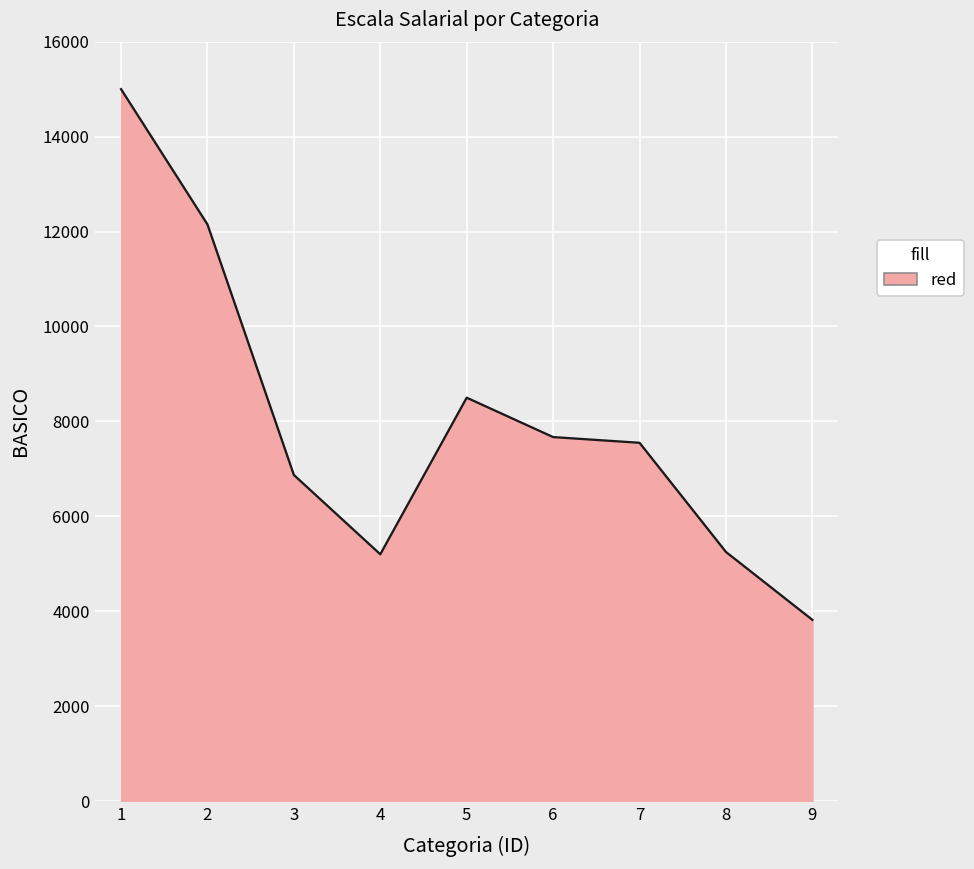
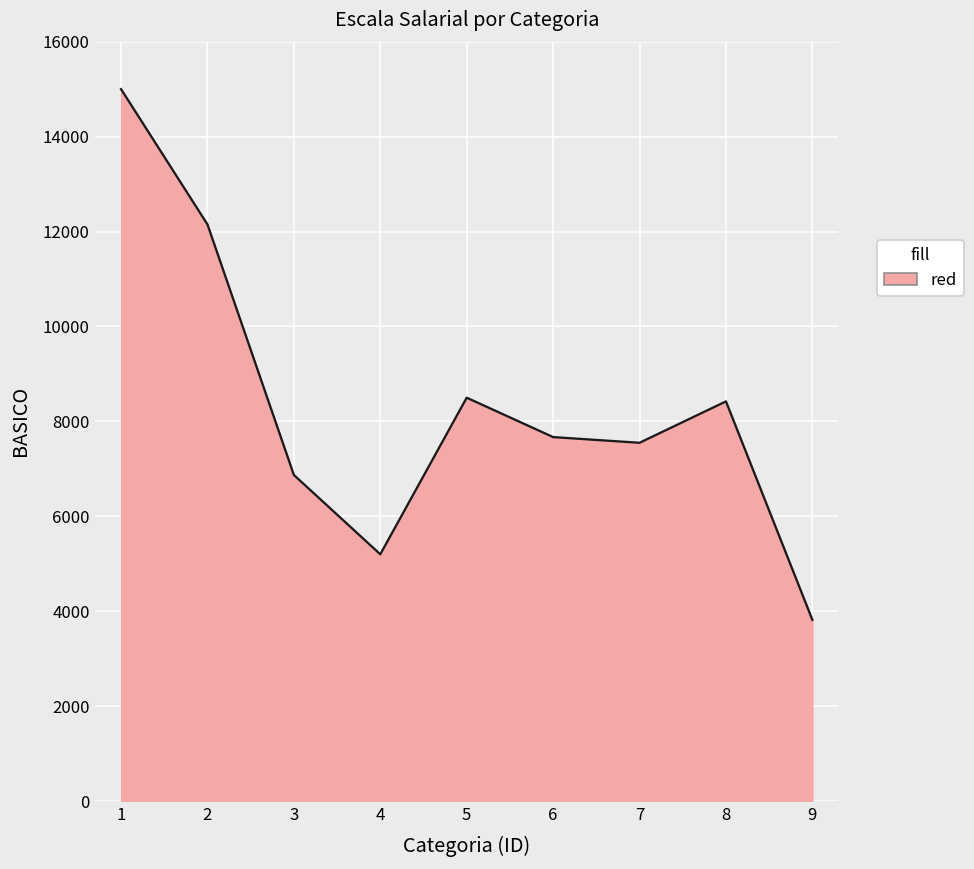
  {
    "1": 15000,
    "2": 12200,
    "3": 6900,
    "4": 5200,
    "5": 8500,
    "6": 7700,
    "7": 7600,
-   "8": 5300,
+   "8": 8400,
    "9": 3800
  }
